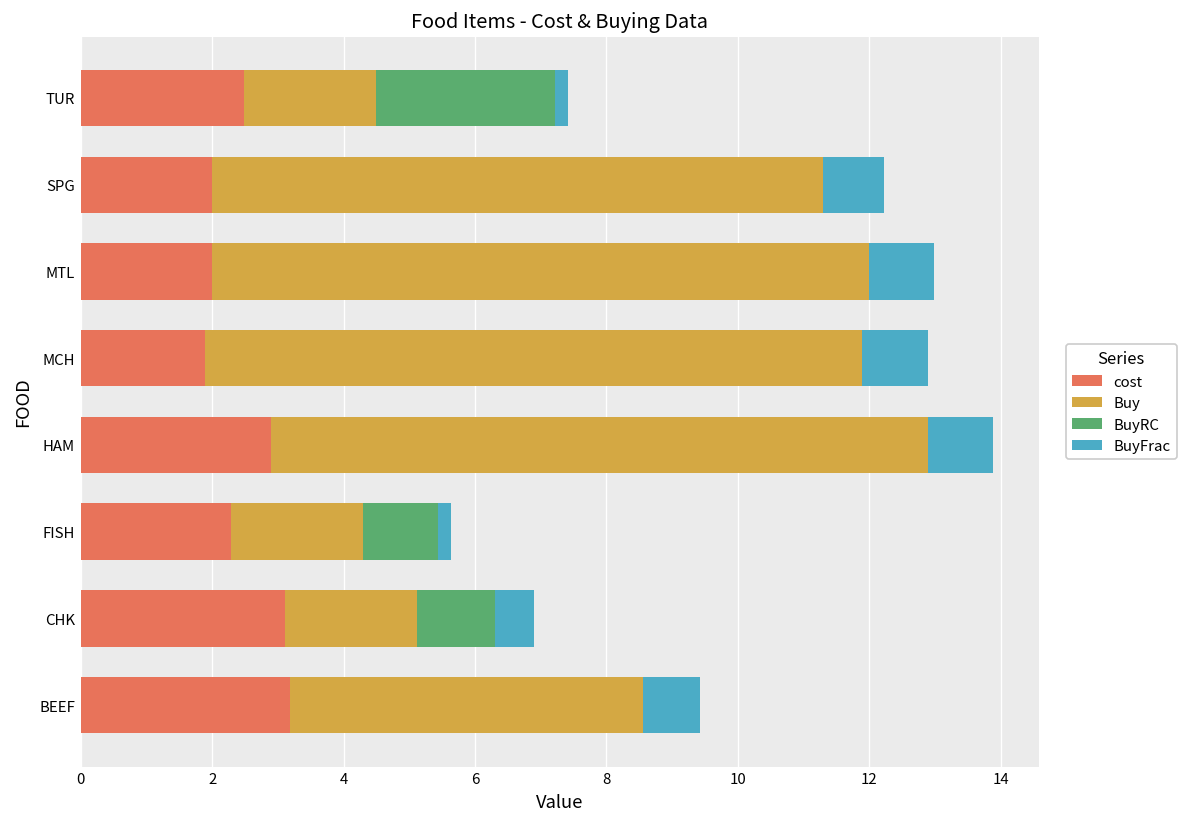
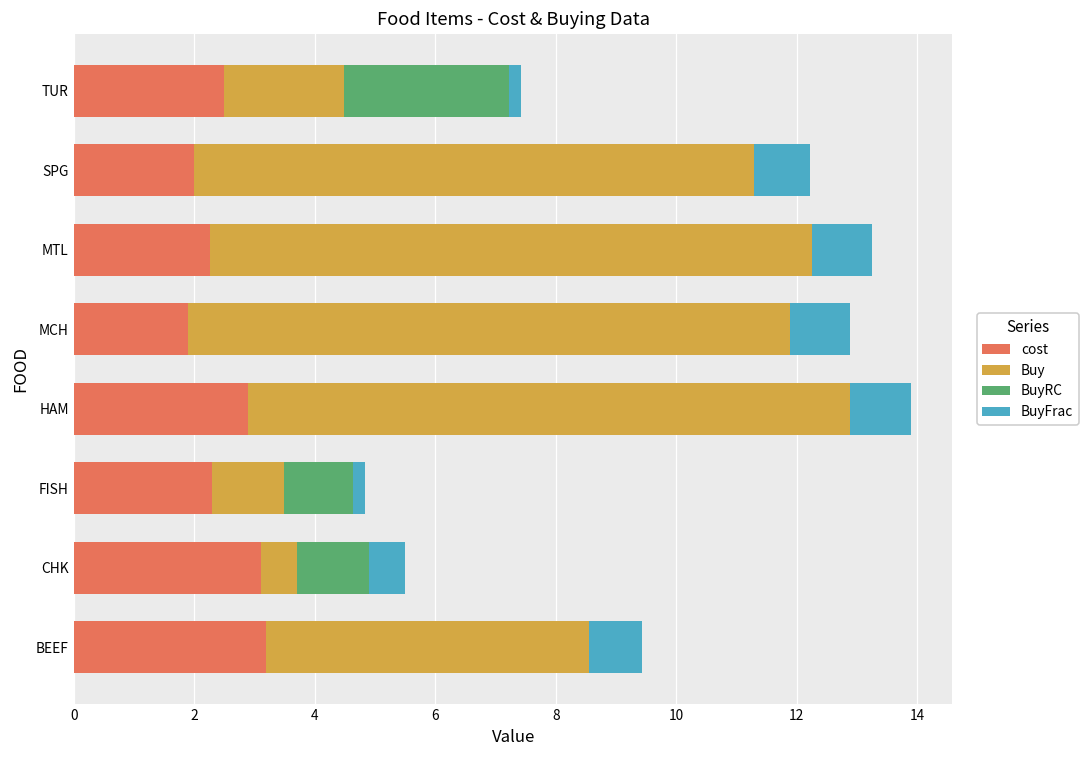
  {
    "cost": {
      "TUR": 2.5,
      "SPG": 2.0,
-     "MTL": 2.0,
+     "MTL": 2.3,
      "MCH": 1.9,
      "HAM": 2.9,
      "FISH": 2.3,
      "CHK": 3.1,
      "BEEF": 3.2
    },
    "Buy": {
      "TUR": 2.0,
      "SPG": 9.3,
      "MTL": 10.0,
      "MCH": 10.0,
      "HAM": 10.0,
-     "FISH": 2.0,
-     "CHK": 2.0,
+     "FISH": 1.2,
+     "CHK": 0.6,
      "BEEF": 5.4
    },
    "BuyRC": {
      "TUR": 2.7,
      "SPG": 0.0,
      "MTL": 0.0,
      "MCH": 0.0,
      "HAM": 0.0,
      "FISH": 1.1,
      "CHK": 1.2
    },
    "BuyFrac": {
      "TUR": 0.2,
      "SPG": 0.9,
      "MTL": 1.0,
      "MCH": 1.0,
      "HAM": 1.0,
      "FISH": 0.2,
      "CHK": 0.6,
      "BEEF": 0.9
    }
  }
